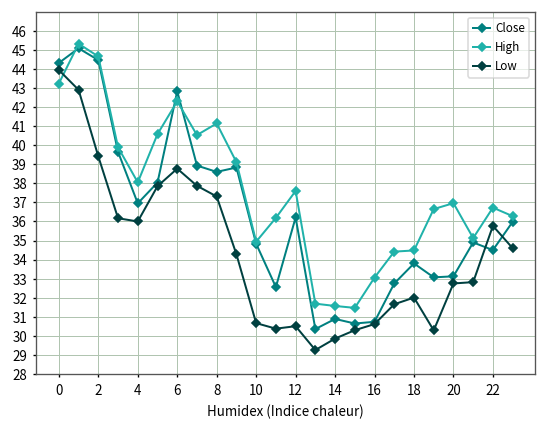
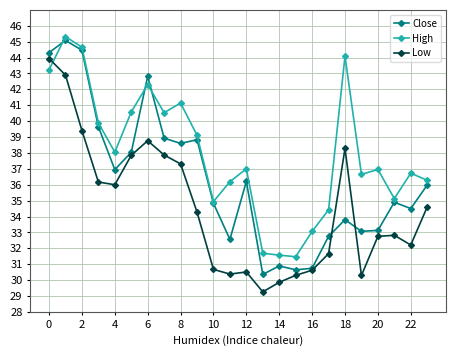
  {
    "Close": {
      "0": 44.3,
      "2": 44.5,
      "4": 37.0,
      "6": 42.8,
      "8": 38.6,
      "12": 36.2,
      "14": 30.9,
      "18": 33.8,
      "20": 33.1,
      "22": 34.5
    },
    "High": {
      "0": 43.2,
      "2": 44.7,
      "4": 38.0,
      "6": 42.3,
      "8": 41.1,
-     "12": 37.6,
+     "12": 37.0,
      "14": 31.6,
      "16": 33.1,
-     "18": 34.5,
+     "18": 44.1,
      "20": 37.0,
      "22": 36.7
    },
    "Low": {
      "0": 43.9,
      "2": 39.4,
      "4": 36.0,
      "6": 38.8,
      "8": 37.3,
      "10": 30.7,
      "12": 30.5,
      "14": 29.9,
-     "18": 32.0,
+     "18": 38.3,
      "20": 32.8,
-     "22": 35.8
+     "22": 32.2
    }
  }
